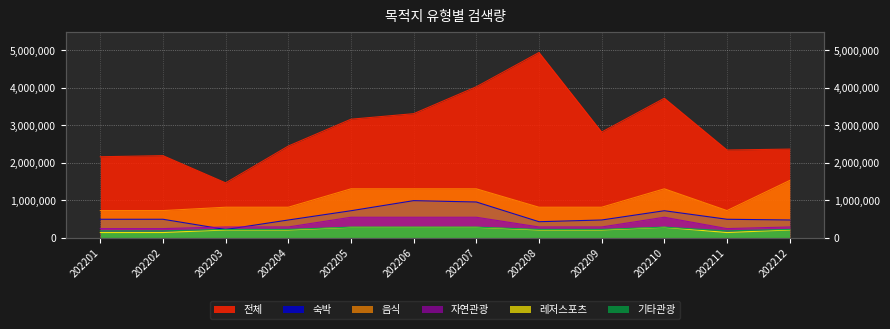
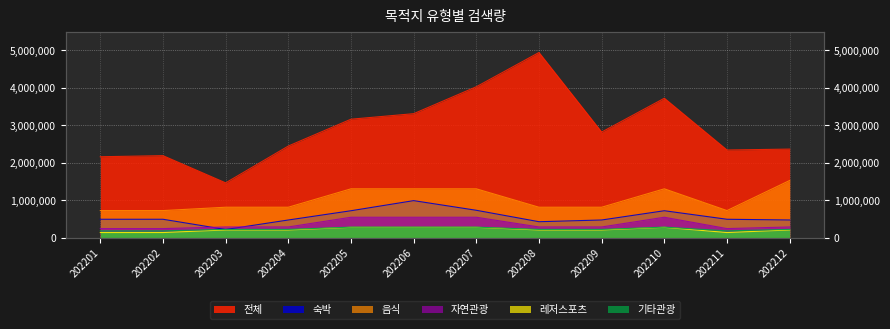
  {
    "전체": {
      "202201": "2,200,000",
      "202202": "2,200,000",
      "202203": "1,500,000",
      "202204": "2,400,000",
      "202205": "3,200,000",
      "202206": "3,300,000",
      "202207": "4,000,000",
      "202208": "4,900,000",
      "202209": "2,800,000",
      "202210": "3,700,000",
      "202211": "2,300,000",
      "202212": "2,400,000"
    },
    "숙박": {
      "202201": "500,000",
      "202202": "500,000",
      "202204": "500,000",
      "202205": "700,000",
      "202206": "1,000,000",
-     "202207": "1,000,000",
+     "202207": "700,000",
      "202208": "400,000",
      "202209": "500,000",
      "202210": "700,000",
      "202211": "500,000",
      "202212": "500,000"
    },
    "음식": {
      "202201": "700,000",
      "202202": "700,000",
      "202203": "800,000",
      "202204": "800,000",
      "202205": "1,300,000",
      "202206": "1,300,000",
      "202207": "1,300,000",
      "202208": "800,000",
      "202209": "800,000",
      "202210": "1,300,000",
      "202211": "700,000",
      "202212": "1,500,000"
    },
    "자연관광": {
      "202205": "500,000",
      "202206": "500,000",
      "202207": "500,000",
      "202210": "500,000"
    }
  }
